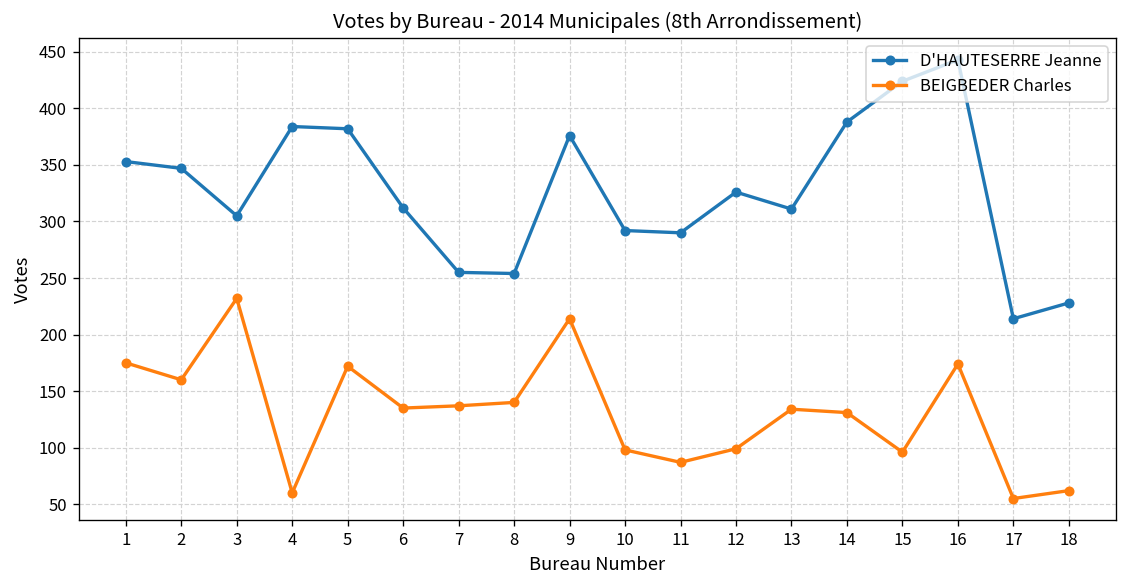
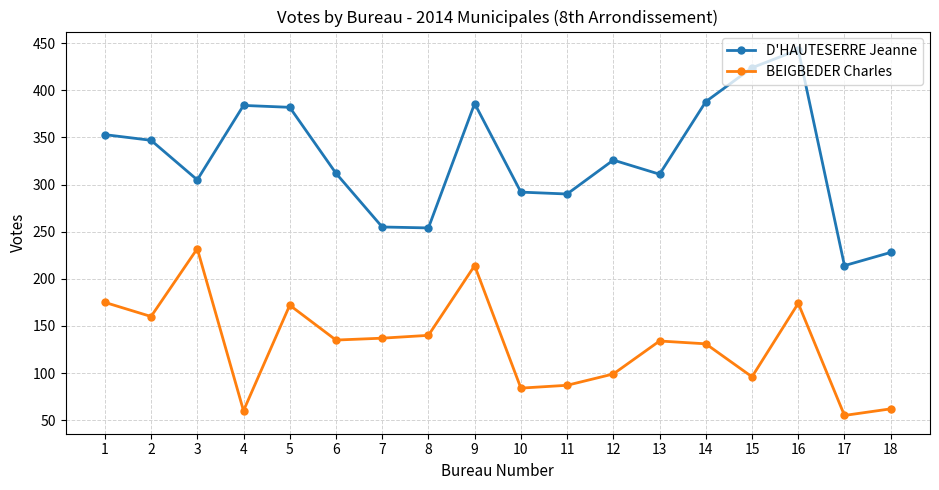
  {
    "D'HAUTESERRE Jeanne": {
      "1": 350,
      "2": 350,
      "3": 310,
      "4": 380,
      "5": 380,
      "6": 310,
      "7": 260,
      "8": 250,
-     "9": 380,
+     "9": 390,
      "10": 290,
      "11": 290,
      "12": 330,
      "13": 310,
      "14": 390,
      "17": 210,
      "18": 230
    },
    "BEIGBEDER Charles": {
      "1": 180,
      "2": 160,
      "3": 230,
      "4": 60,
      "5": 170,
      "6": 140,
      "7": 140,
      "8": 140,
      "9": 210,
-     "10": 100,
+     "10": 80,
      "11": 90,
      "12": 100,
      "13": 130,
      "14": 130,
      "15": 100,
      "16": 170,
      "17": 60,
      "18": 60
    }
  }
